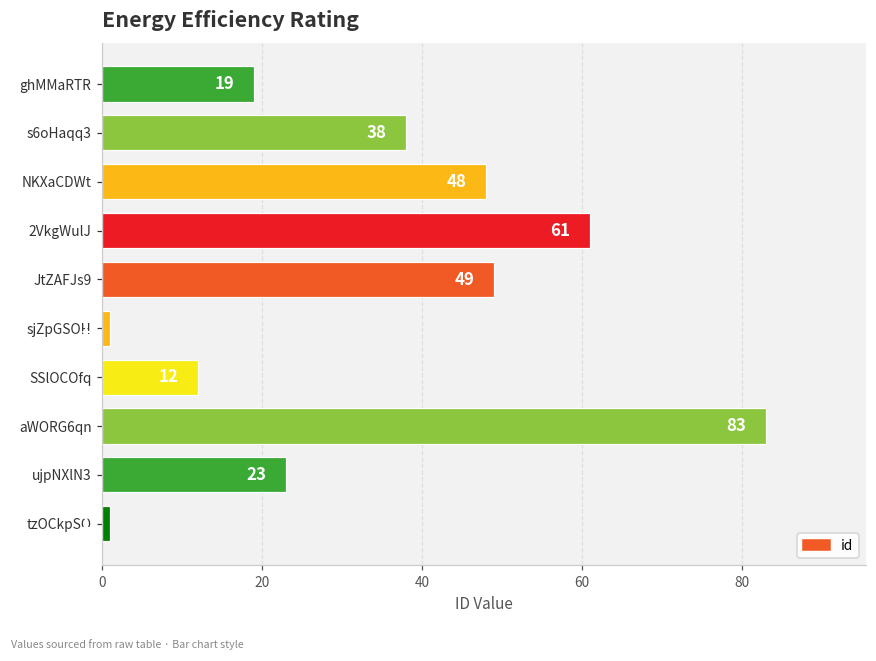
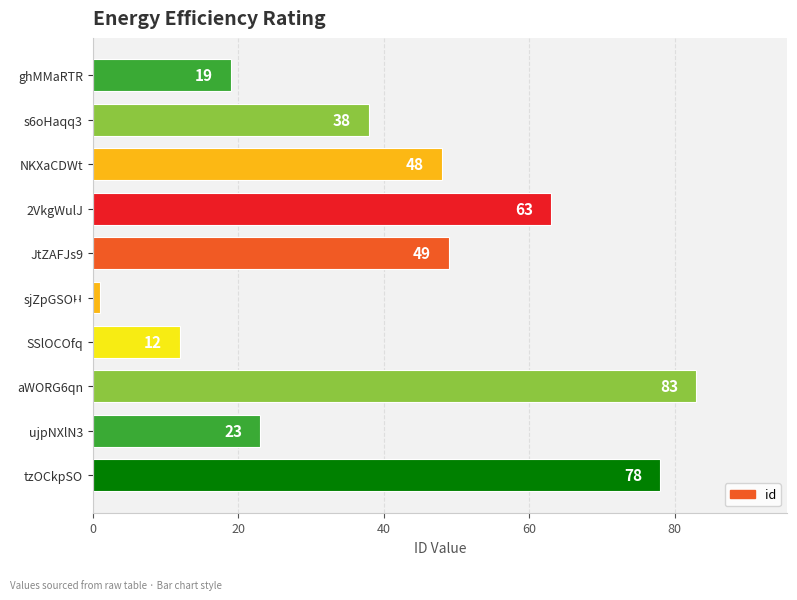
  {
    "ghMMaRTR": 19,
    "s6oHaqq3": 38,
    "NKXaCDWt": 48,
-   "2VkgWulJ": 61,
+   "2VkgWulJ": 63,
    "JtZAFJs9": 49,
    "SSlOCOfq": 12,
    "aWORG6qn": 83,
    "ujpNXlN3": 23,
-   "tzOCkpSO": 1
+   "tzOCkpSO": 78
  }
